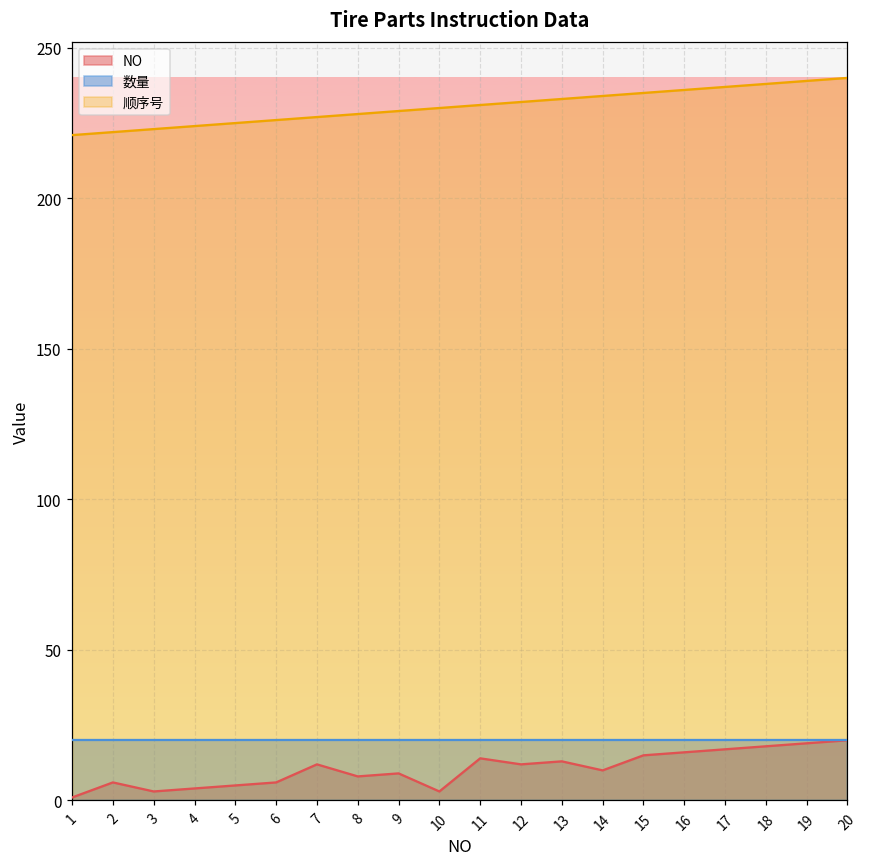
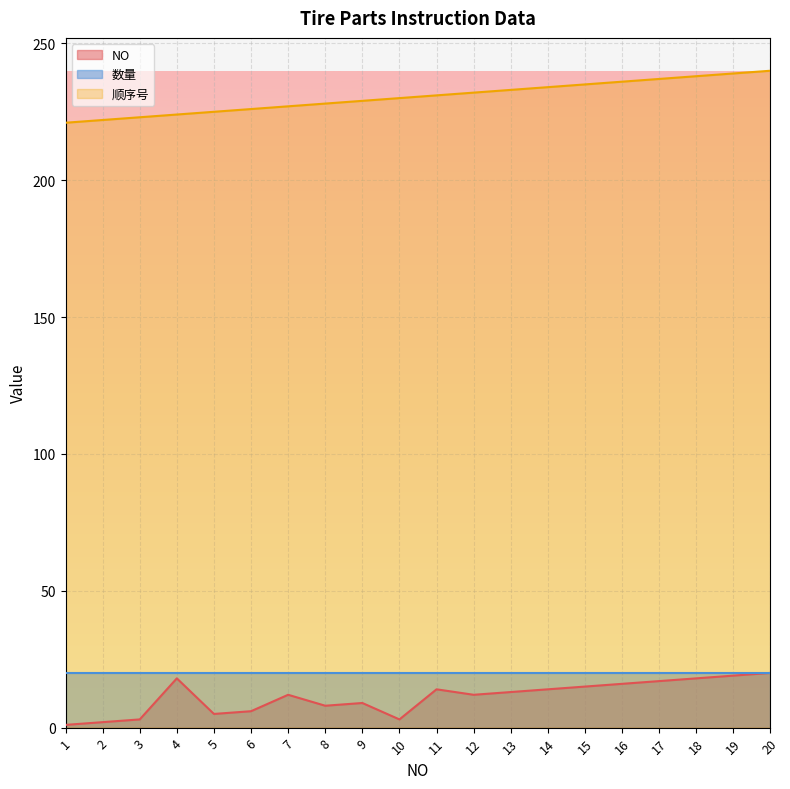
  {
    "NO": {
      "1": 1,
-     "2": 6,
+     "2": 2,
      "3": 3,
-     "4": 4,
+     "4": 18,
      "5": 5,
      "6": 6,
      "7": 12,
      "8": 8,
      "9": 9,
      "10": 3,
      "11": 14,
      "12": 12,
      "13": 13,
-     "14": 10,
+     "14": 14,
      "15": 15,
      "16": 16,
      "17": 17,
      "18": 18,
      "19": 19
    },
    "数量": {
      "1": 20,
      "2": 20,
      "3": 20,
      "4": 20,
      "5": 20,
      "6": 20,
      "7": 20,
      "8": 20,
      "9": 20,
      "10": 20,
      "11": 20,
      "12": 20,
      "13": 20,
      "14": 20,
      "15": 20,
      "16": 20,
      "17": 20,
      "18": 20,
      "19": 20
    },
    "顺序号": {
      "1": 221,
      "2": 222,
      "3": 223,
      "4": 224,
      "5": 225,
      "6": 226,
      "7": 227,
      "8": 228,
      "9": 229,
      "10": 230,
      "11": 231,
      "12": 232,
      "13": 233,
      "14": 234,
      "15": 235,
      "16": 236,
      "17": 237,
      "18": 238,
      "19": 239,
      "20": 240
    }
  }
